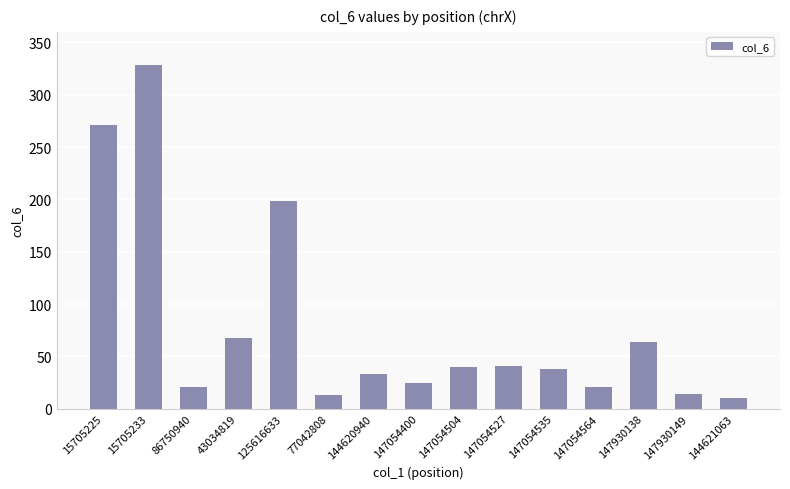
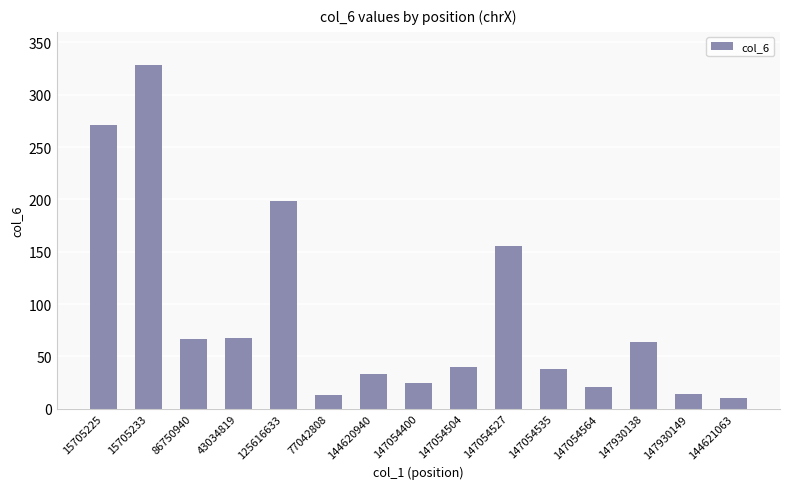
  {
    "15705225": 271,
    "15705233": 328,
-   "86750940": 21,
+   "86750940": 67,
    "43034819": 68,
    "125616633": 199,
    "77042808": 13,
    "144620940": 33,
    "147054400": 25,
    "147054504": 40,
-   "147054527": 41,
+   "147054527": 155,
    "147054535": 38,
    "147054564": 20,
    "147930138": 64,
    "147930149": 14,
    "144621063": 10
  }
